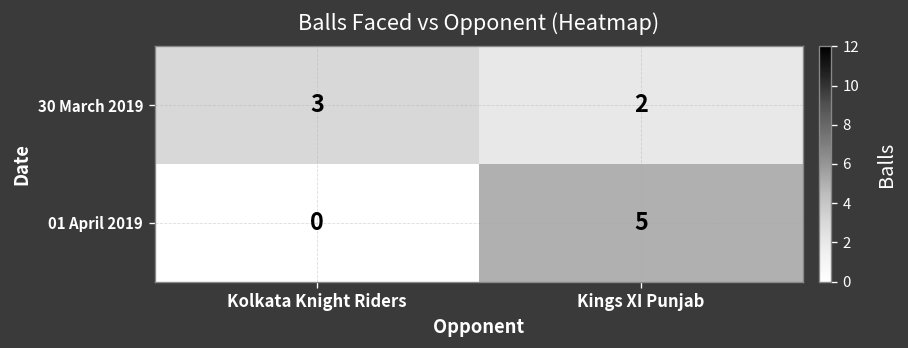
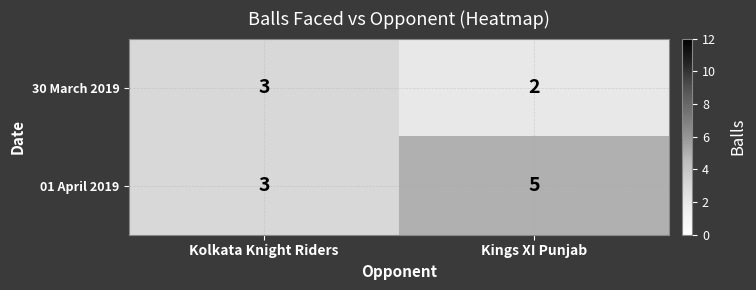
  {
    "30 March 2019": {
      "Kolkata Knight Riders": 3,
      "Kings XI Punjab": 2
    },
    "01 April 2019": {
-     "Kolkata Knight Riders": 0,
+     "Kolkata Knight Riders": 3,
      "Kings XI Punjab": 5
    }
  }
